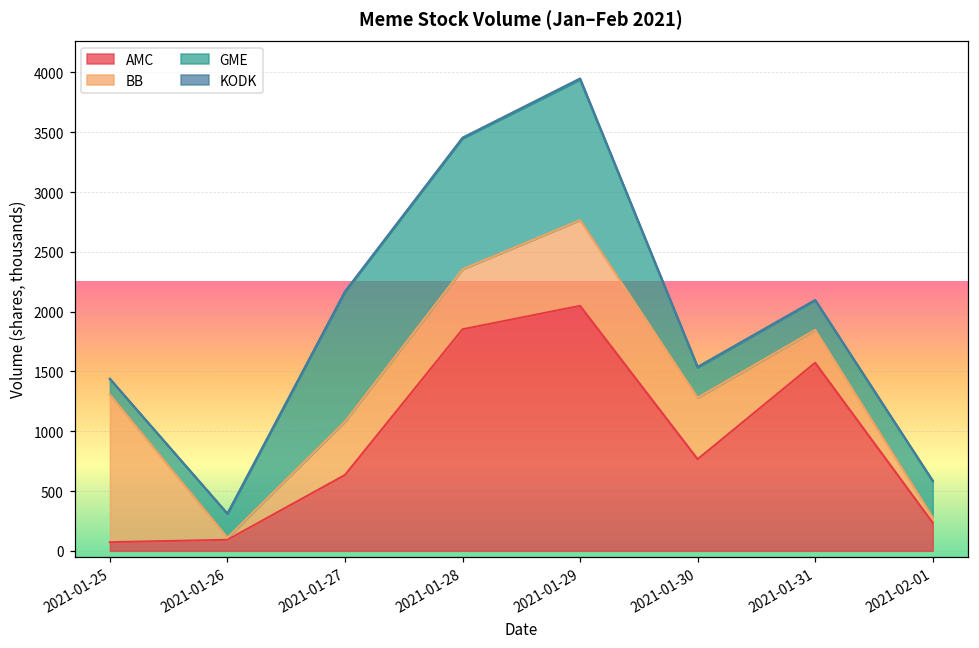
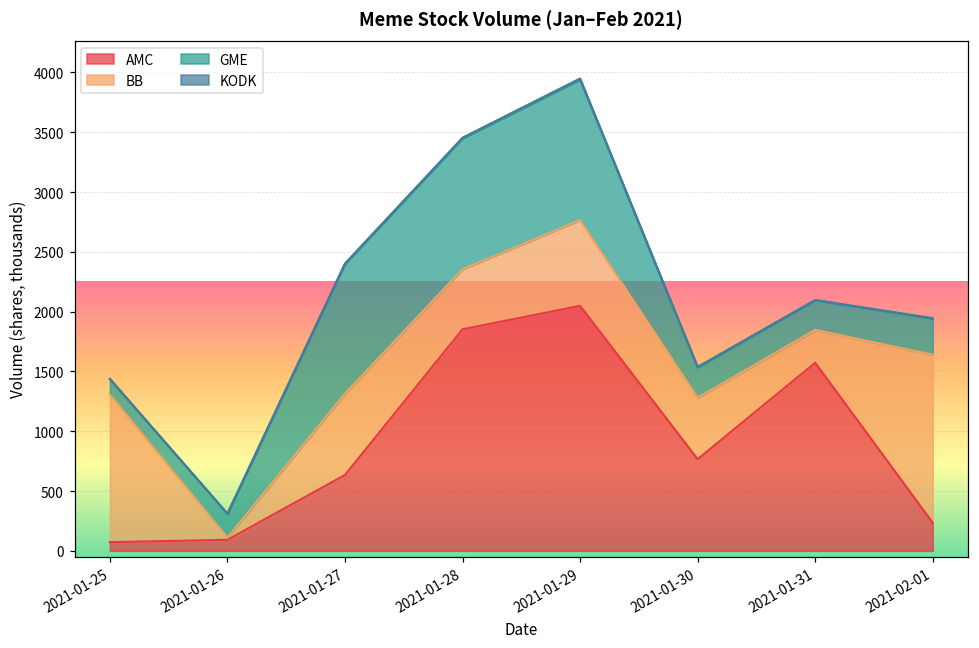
  {
    "AMC": {
      "2021-01-25": 70,
      "2021-01-27": 630,
      "2021-01-28": 1850,
      "2021-01-29": 2050,
      "2021-01-30": 770,
      "2021-01-31": 1570,
      "2021-02-01": 230
    },
    "BB": {
      "2021-01-25": 1230,
-     "2021-01-27": 450,
+     "2021-01-27": 680,
      "2021-01-28": 500,
      "2021-01-29": 720,
      "2021-01-30": 510,
      "2021-01-31": 280,
-     "2021-02-01": 50
+     "2021-02-01": 1410
    }
  }
